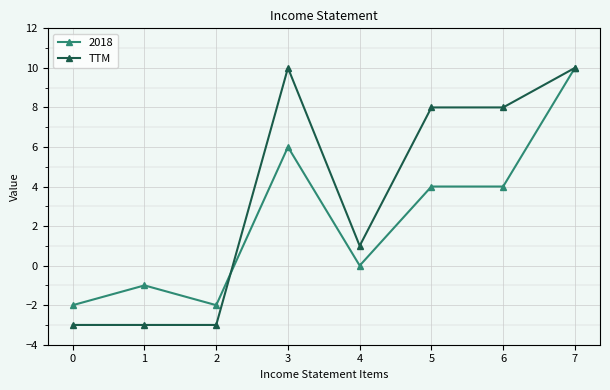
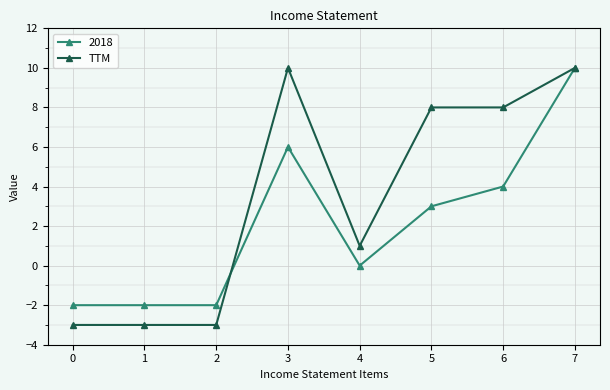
  {
    "2018": {
      "0": -2,
-     "1": -1,
+     "1": -2,
      "2": -2,
      "3": 6,
      "4": 0,
-     "5": 4,
+     "5": 3,
      "6": 4
    },
    "TTM": {
      "0": -3,
      "1": -3,
      "2": -3,
      "3": 10,
      "4": 1,
      "5": 8,
      "6": 8
    }
  }
